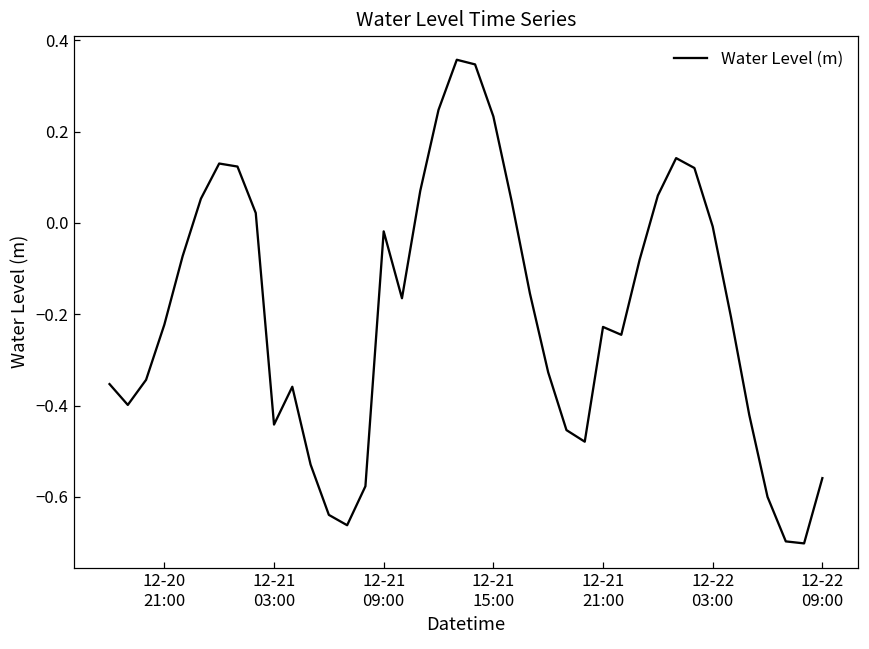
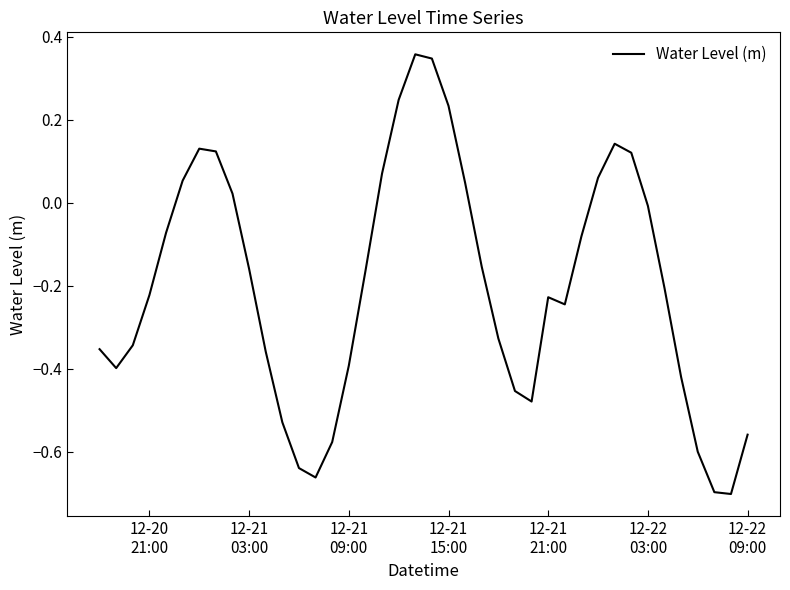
  {
    "12-20 21:00": -0.22,
-   "12-21 03:00": -0.44,
-   "12-21 09:00": -0.02,
+   "12-21 03:00": -0.16,
+   "12-21 09:00": -0.39,
    "12-21 15:00": 0.23,
    "12-21 21:00": -0.23,
    "12-22 03:00": -0.01,
    "12-22 09:00": -0.56
  }
